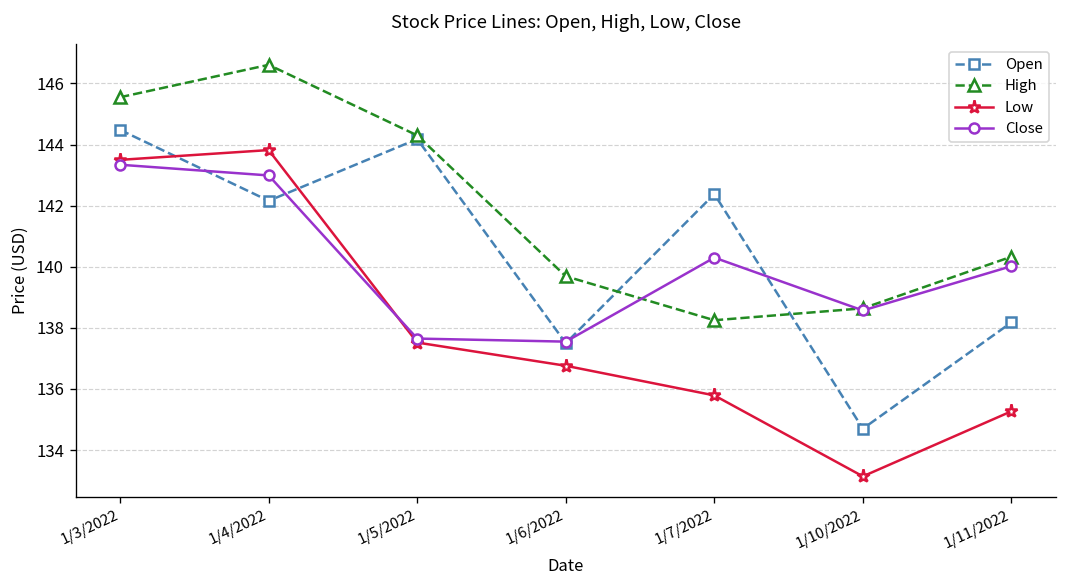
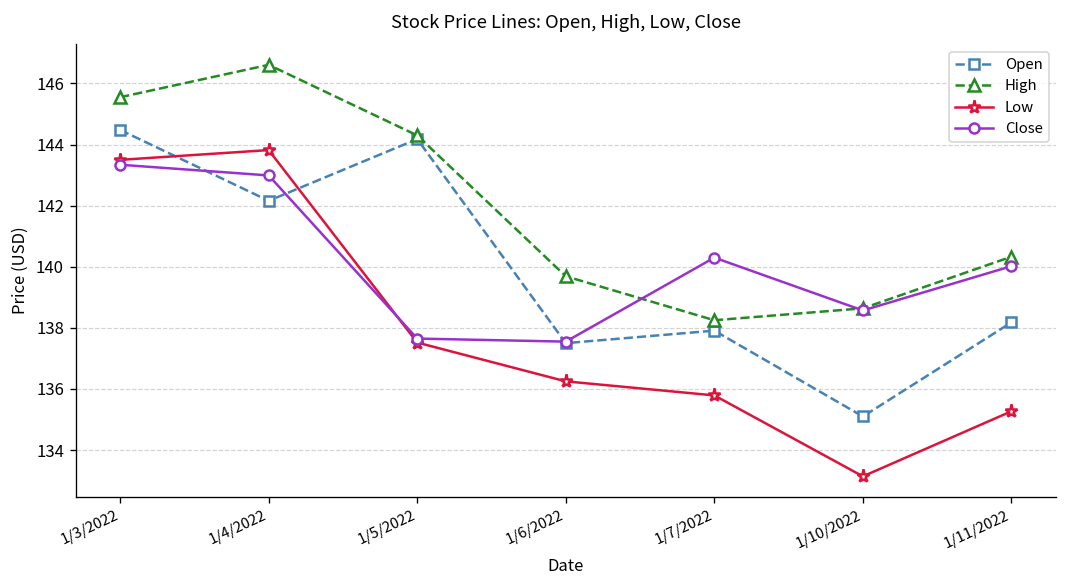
  {
    "Open": {
      "1/3/2022": 144.5,
      "1/4/2022": 142.2,
      "1/5/2022": 144.2,
-     "1/7/2022": 142.4,
-     "1/10/2022": 134.7,
+     "1/7/2022": 137.9,
+     "1/10/2022": 135.1,
      "1/11/2022": 138.2
    },
    "High": {
      "1/3/2022": 145.6,
      "1/4/2022": 146.6,
      "1/5/2022": 144.3,
      "1/6/2022": 139.7,
      "1/7/2022": 138.3,
      "1/11/2022": 140.3
    },
    "Low": {
      "1/3/2022": 143.5,
      "1/4/2022": 143.8,
      "1/5/2022": 137.5,
-     "1/6/2022": 136.8,
+     "1/6/2022": 136.3,
      "1/7/2022": 135.8,
      "1/10/2022": 133.1,
      "1/11/2022": 135.3
    },
    "Close": {
      "1/3/2022": 143.3,
      "1/4/2022": 143.0,
      "1/5/2022": 137.7,
      "1/7/2022": 140.3,
      "1/11/2022": 140.0
    }
  }
